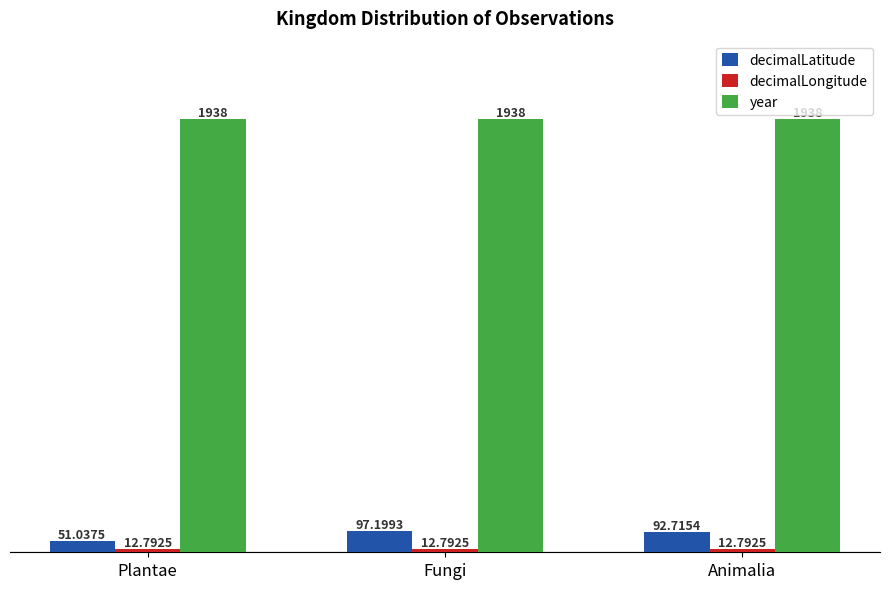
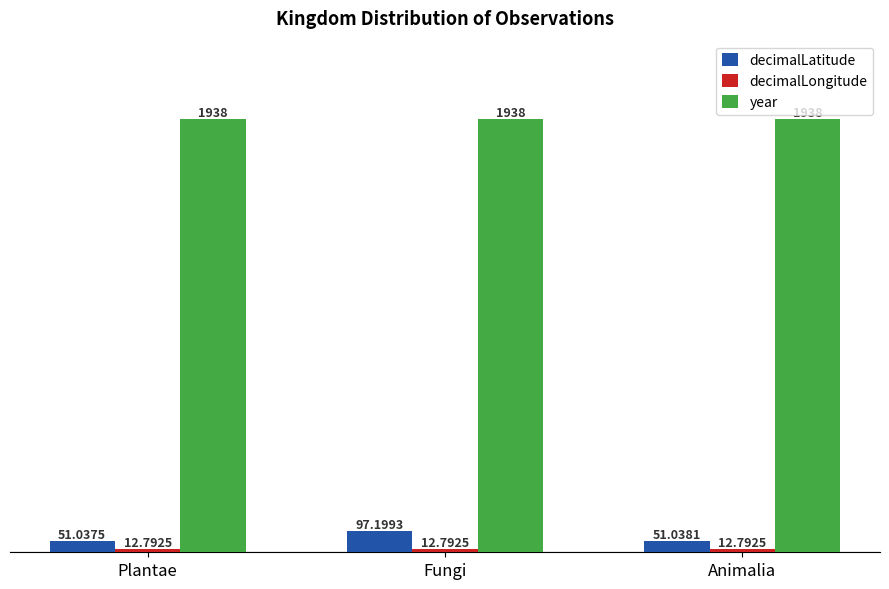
  {
    "decimalLatitude": {
      "Plantae": 51.0375,
      "Fungi": 97.1993,
-     "Animalia": 92.7154
+     "Animalia": 51.0381
    },
    "decimalLongitude": {
      "Plantae": 12.7925,
      "Fungi": 12.7925,
      "Animalia": 12.7925
    },
    "year": {
      "Plantae": 1938,
      "Fungi": 1938
    }
  }
